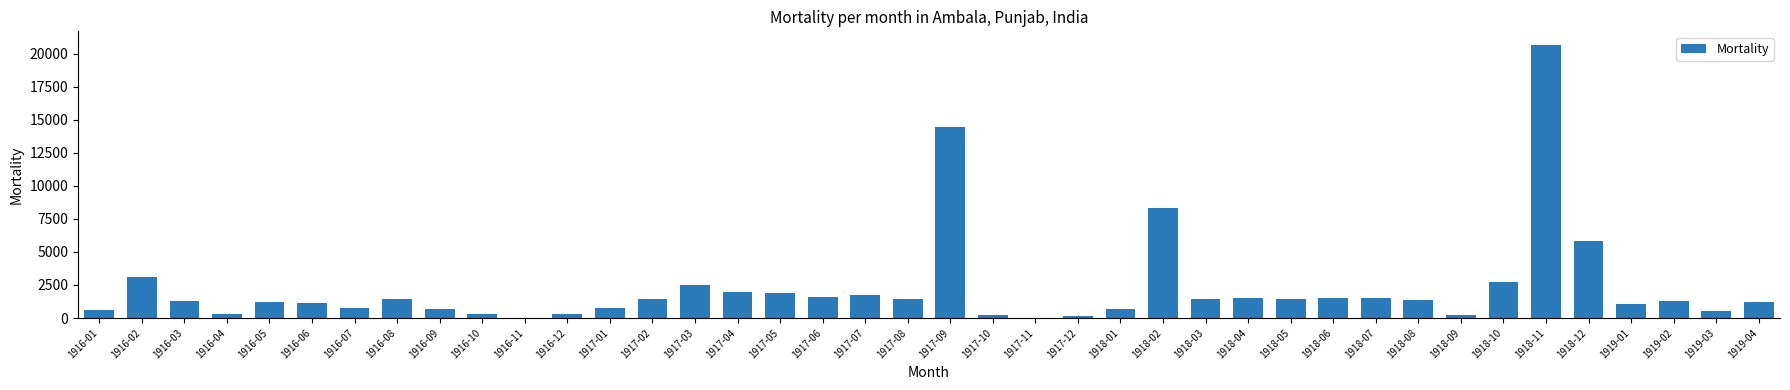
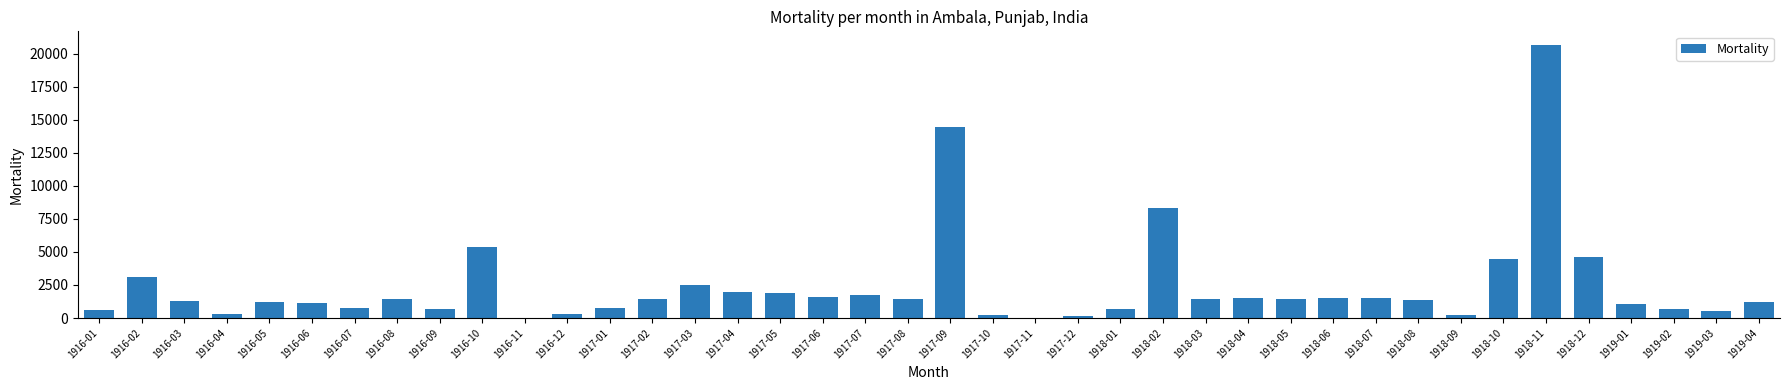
  {
    "1916-01": 600,
    "1916-02": 3100,
    "1916-03": 1300,
    "1916-04": 300,
    "1916-05": 1200,
    "1916-06": 1100,
    "1916-07": 700,
    "1916-08": 1400,
    "1916-09": 700,
-   "1916-10": 300,
+   "1916-10": 5400,
    "1916-11": 0,
    "1916-12": 300,
    "1917-01": 800,
    "1917-02": 1400,
    "1917-03": 2500,
    "1917-04": 2000,
    "1917-05": 1900,
    "1917-06": 1600,
    "1917-07": 1700,
    "1917-08": 1400,
    "1917-09": 14400,
    "1917-10": 200,
    "1917-11": 0,
    "1918-01": 700,
    "1918-02": 8300,
    "1918-03": 1400,
    "1918-04": 1500,
    "1918-05": 1400,
    "1918-06": 1500,
    "1918-07": 1500,
    "1918-08": 1400,
    "1918-09": 300,
-   "1918-10": 2700,
+   "1918-10": 4400,
    "1918-11": 20700,
-   "1918-12": 5800,
+   "1918-12": 4600,
    "1919-01": 1100,
-   "1919-02": 1300,
+   "1919-02": 700,
    "1919-03": 500,
    "1919-04": 1200
  }
